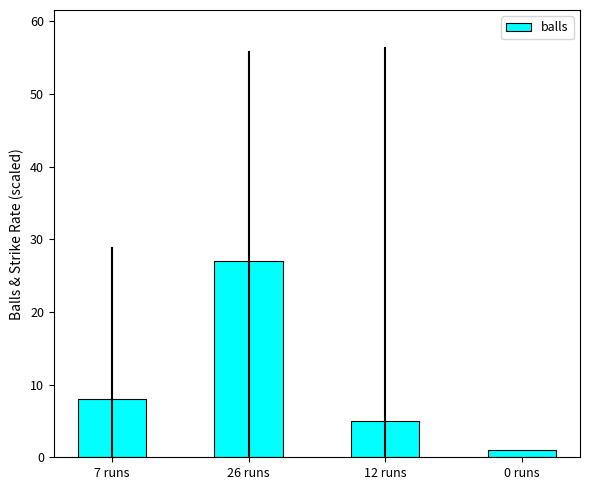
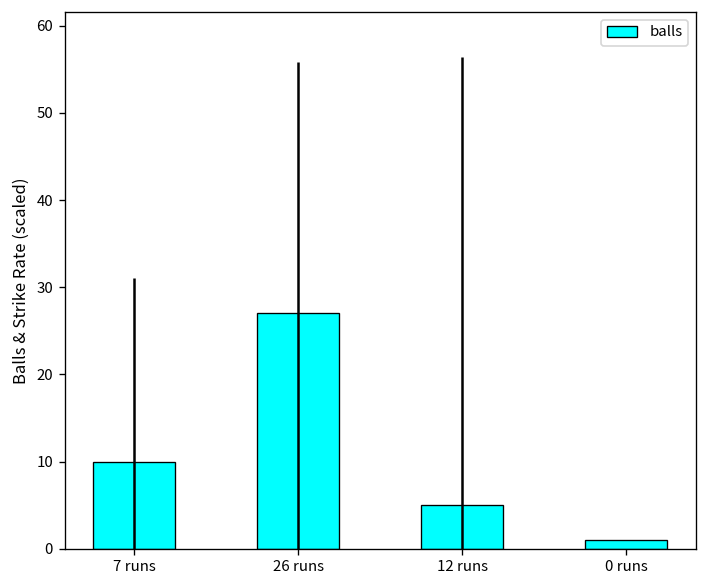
  {
-   "7 runs": 8,
+   "7 runs": 10,
    "26 runs": 27,
    "12 runs": 5,
    "0 runs": 1
  }
